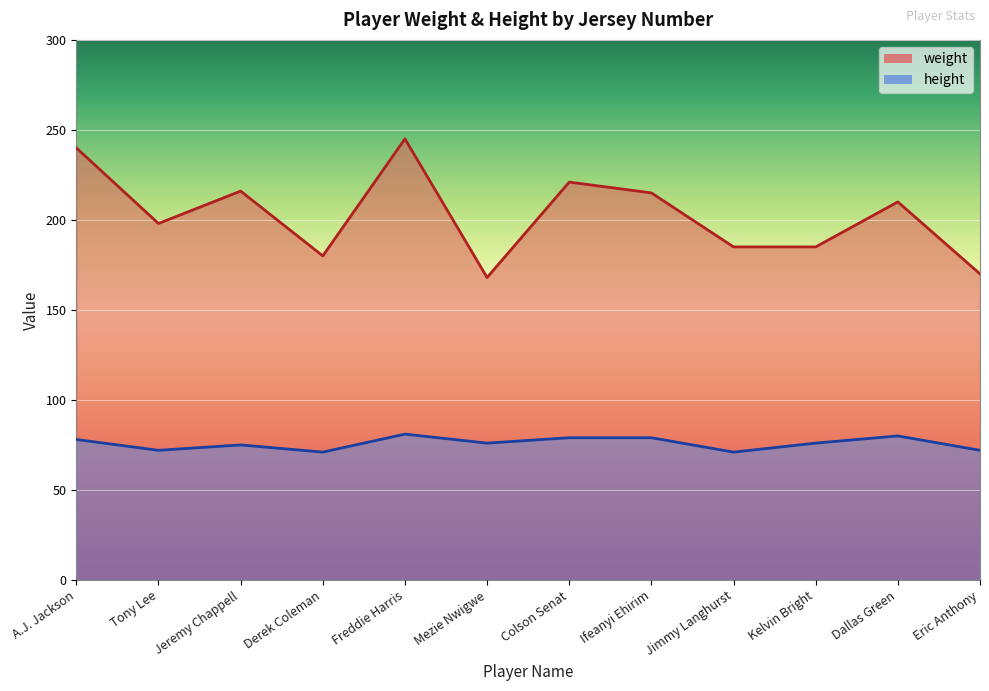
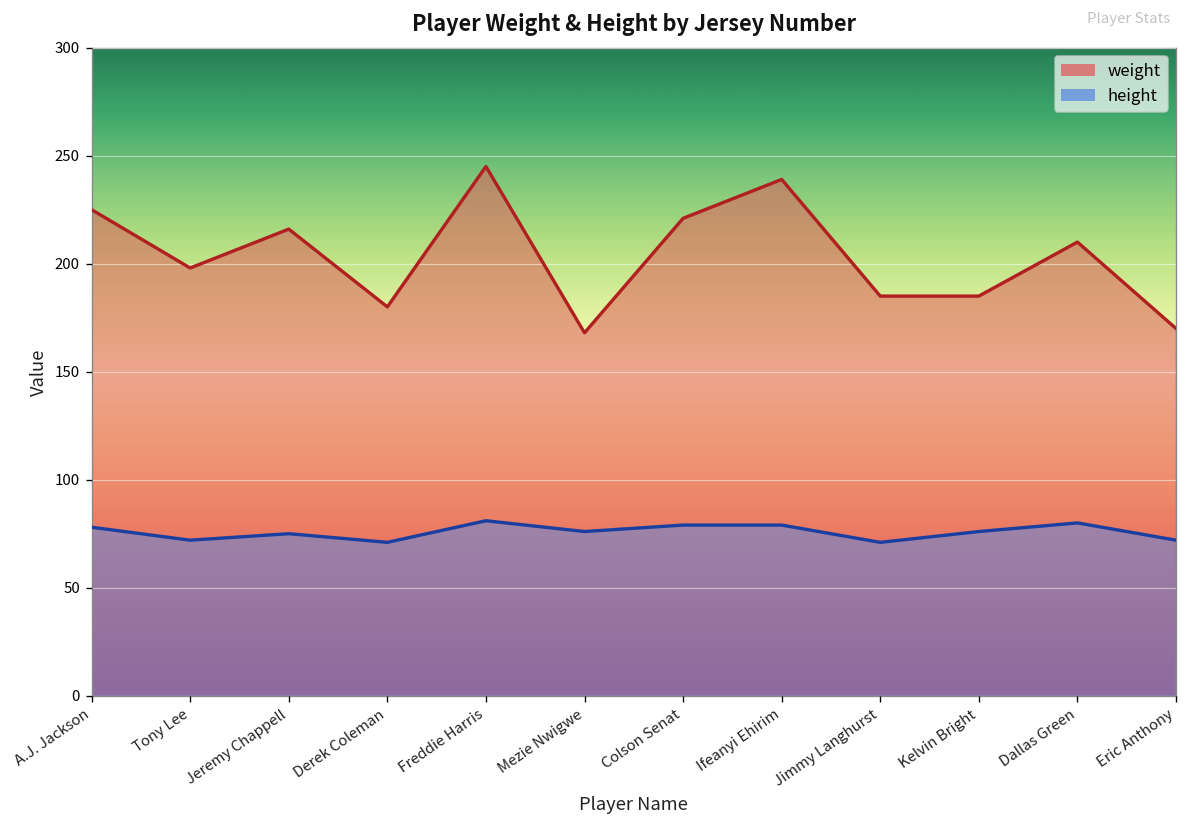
  {
    "weight": {
-     "A.J. Jackson": 240,
+     "A.J. Jackson": 225,
      "Tony Lee": 198,
      "Jeremy Chappell": 216,
      "Derek Coleman": 180,
      "Freddie Harris": 245,
      "Mezie Nwigwe": 168,
      "Colson Senat": 221,
-     "Ifeanyi Ehirim": 215,
+     "Ifeanyi Ehirim": 239,
      "Jimmy Langhurst": 185,
      "Kelvin Bright": 185,
      "Dallas Green": 210,
      "Eric Anthony": 170
    },
    "height": {
      "A.J. Jackson": 78,
      "Tony Lee": 72,
      "Jeremy Chappell": 75,
      "Derek Coleman": 71,
      "Freddie Harris": 81,
      "Mezie Nwigwe": 76,
      "Colson Senat": 79,
      "Ifeanyi Ehirim": 79,
      "Jimmy Langhurst": 71,
      "Kelvin Bright": 76,
      "Dallas Green": 80,
      "Eric Anthony": 72
    }
  }
